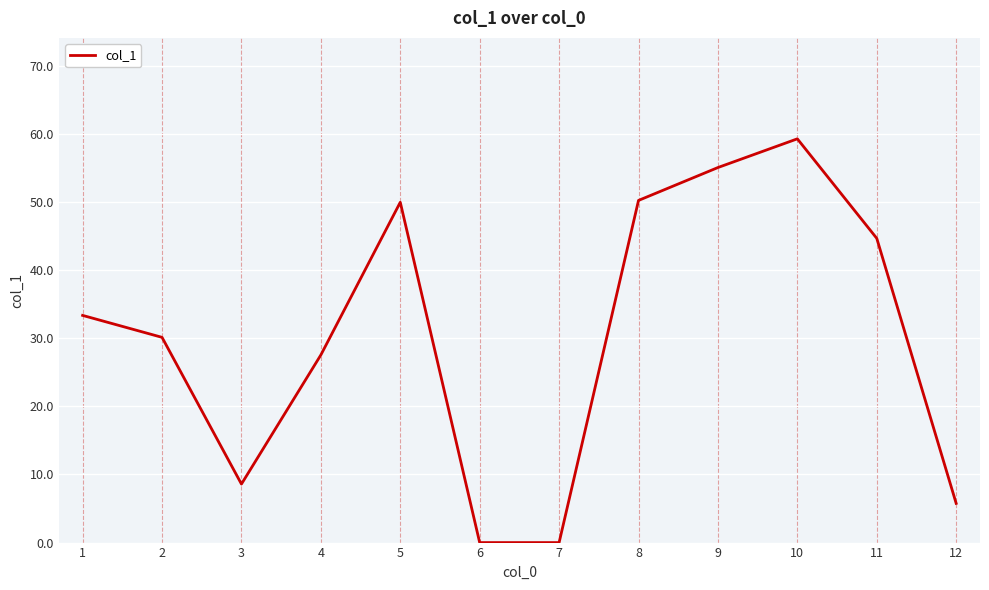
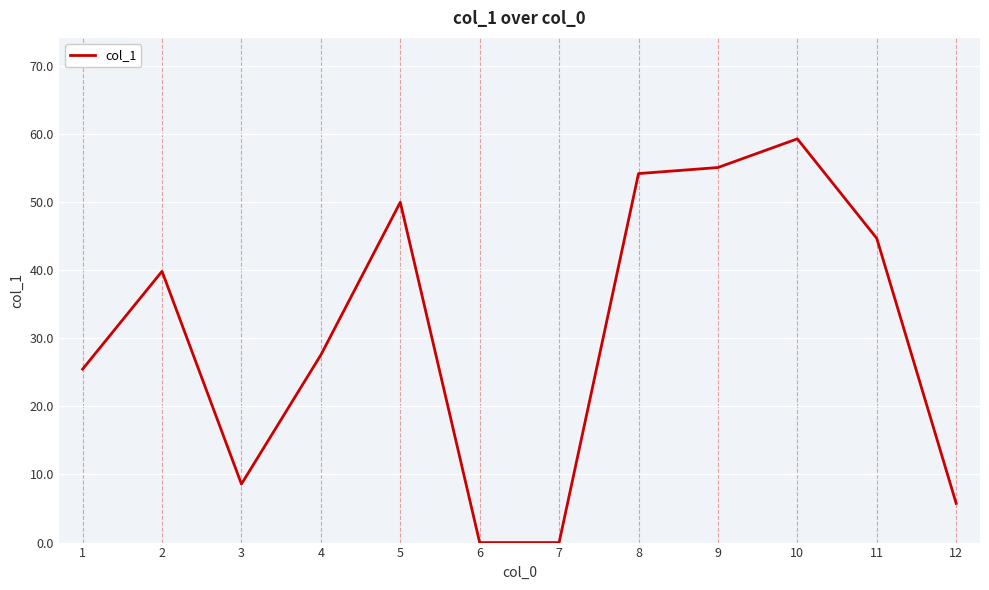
  {
-   "1": 33,
-   "2": 30,
+   "1": 25,
+   "2": 40,
    "3": 9,
    "4": 28,
    "5": 50,
    "6": 0,
    "7": 0,
-   "8": 50,
+   "8": 54,
    "9": 55,
    "10": 59,
    "11": 45,
    "12": 6
  }
